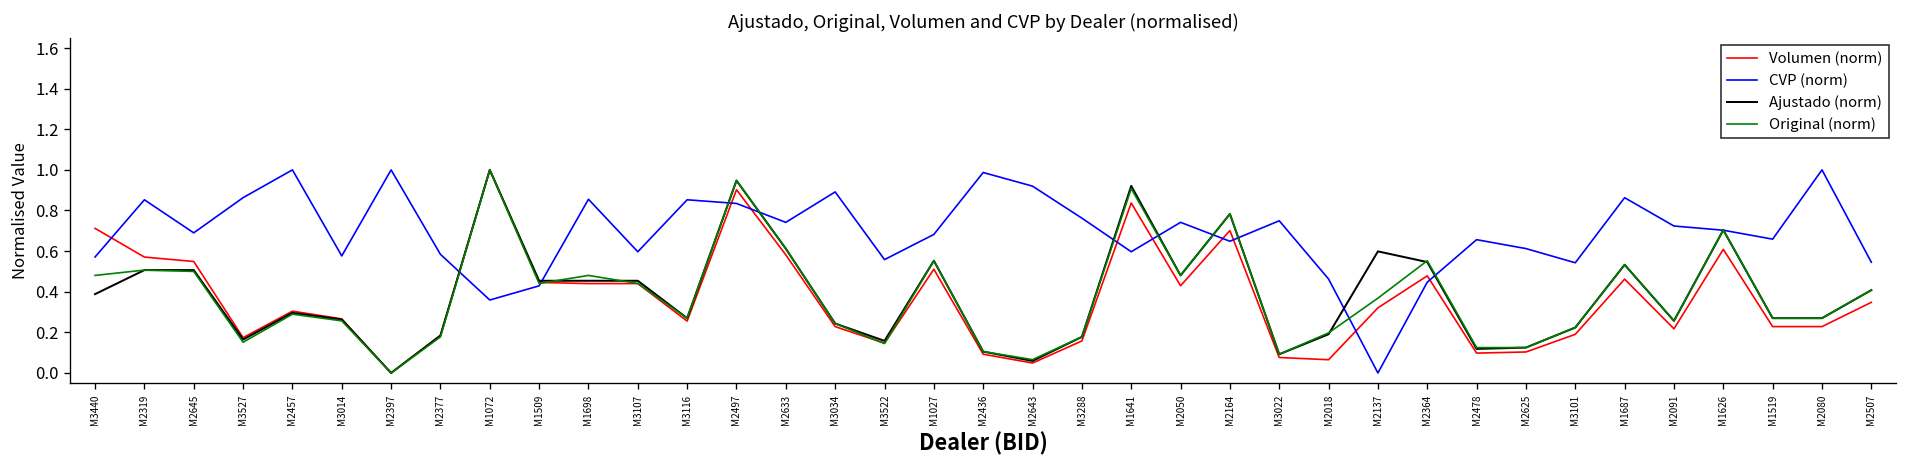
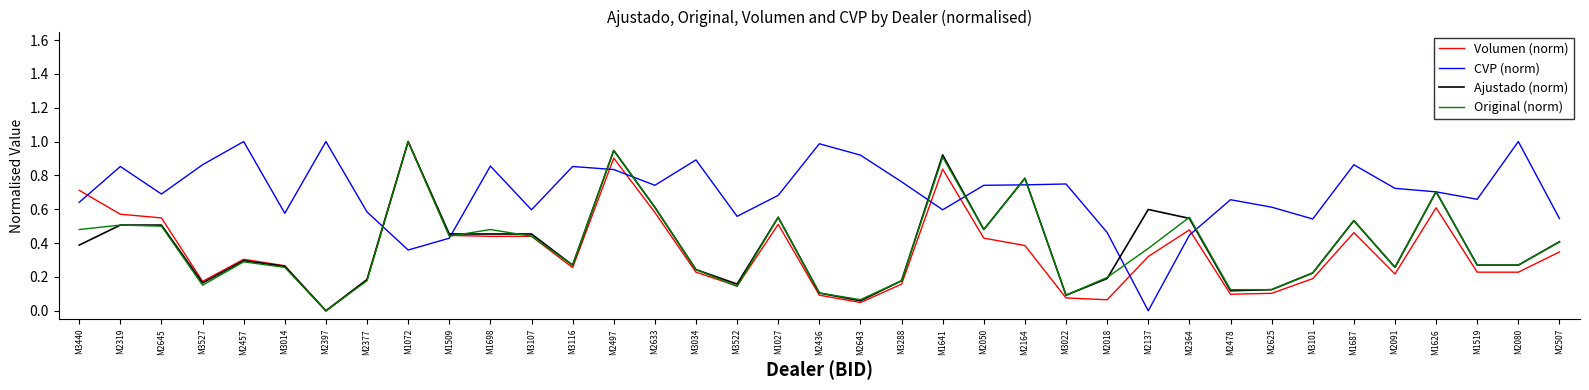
  {
    "Volumen (norm)": {
      "M3440": 0.71,
      "M2319": 0.57,
      "M2645": 0.55,
      "M2497": 0.90,
      "M2633": 0.58,
      "M3034": 0.23,
      "M1027": 0.51,
      "M3288": 0.16,
      "M1641": 0.84,
      "M2050": 0.43,
-     "M2164": 0.70,
+     "M2164": 0.39,
      "M3022": 0.08,
      "M2018": 0.07,
      "M2137": 0.32,
      "M2364": 0.48,
      "M2478": 0.10,
      "M2625": 0.10,
      "M3101": 0.19,
      "M1687": 0.46,
      "M2091": 0.22,
      "M1626": 0.61,
      "M1519": 0.23,
      "M2080": 0.23,
      "M2507": 0.35
    },
    "CVP (norm)": {
-     "M3440": 0.57,
+     "M3440": 0.64,
      "M2319": 0.85,
      "M2645": 0.69,
      "M3527": 0.86,
      "M2457": 1.00,
      "M3014": 0.58,
      "M2397": 1.00,
      "M2377": 0.58,
      "M1072": 0.36,
      "M1698": 0.86,
      "M3107": 0.60,
      "M3116": 0.85,
      "M2497": 0.83,
      "M2633": 0.74,
      "M3034": 0.89,
      "M3522": 0.56,
      "M1027": 0.68,
      "M2436": 0.99,
      "M2643": 0.92,
      "M3288": 0.76,
      "M1641": 0.60,
      "M2050": 0.74,
-     "M2164": 0.65,
+     "M2164": 0.74,
      "M3022": 0.75,
      "M2018": 0.46,
      "M2137": 0.00,
      "M2364": 0.45,
      "M2478": 0.66,
      "M2625": 0.61,
      "M3101": 0.54,
      "M1687": 0.86,
      "M2091": 0.72,
      "M1519": 0.66,
      "M2080": 1.00,
      "M2507": 0.55
    },
    "Ajustado (norm)": {
      "M3440": 0.39,
      "M2137": 0.60
    },
    "Original (norm)": {
      "M3440": 0.48,
      "M1698": 0.48,
      "M2137": 0.37
    }
  }
